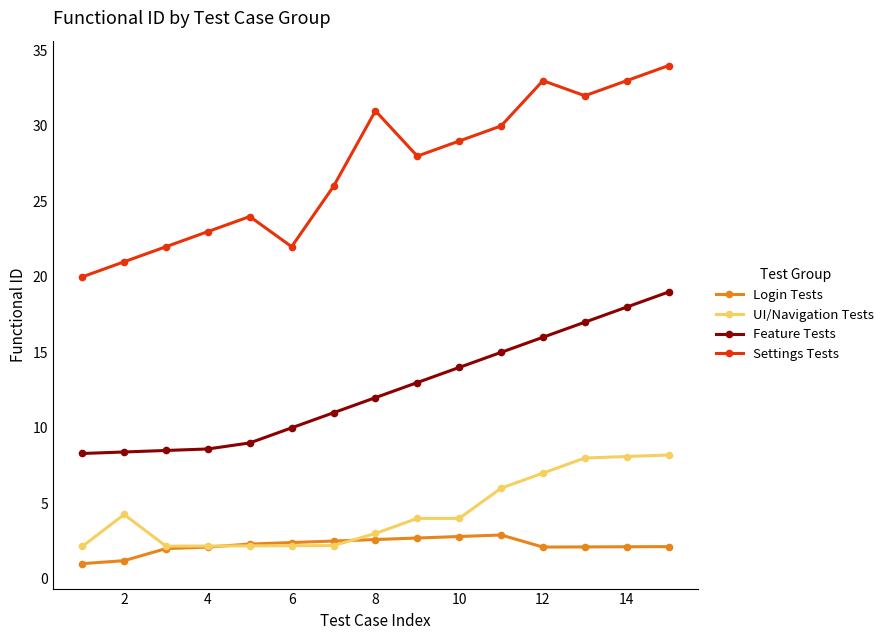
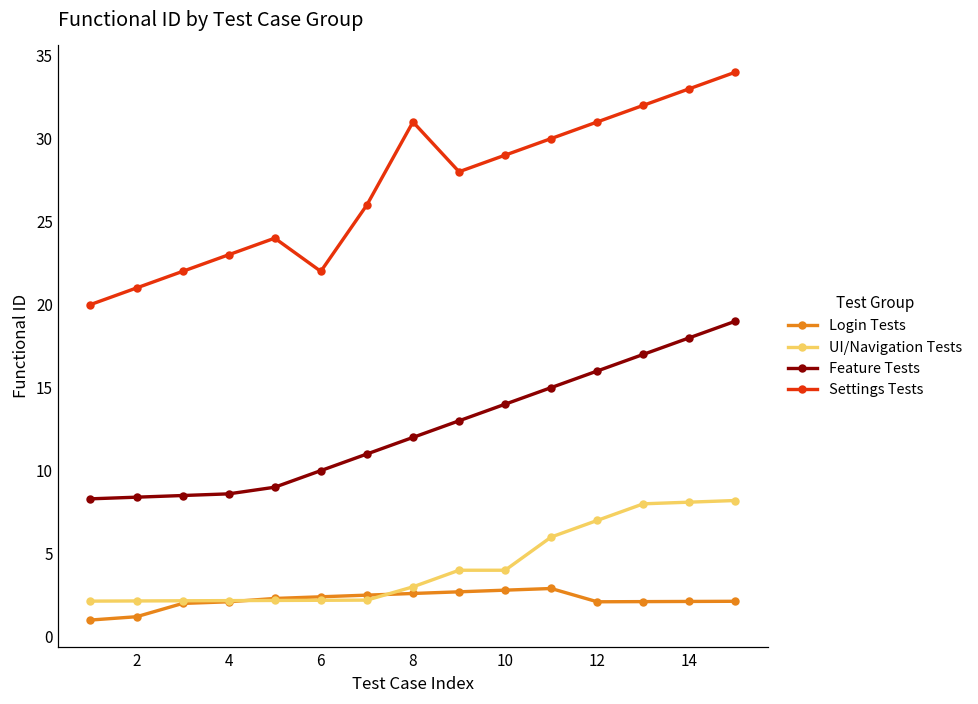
  {
    "Login Tests": {
      "2": 1.2,
      "6": 2.4,
      "8": 2.6,
      "10": 2.8,
      "12": 2.1,
      "14": 2.1
    },
    "UI/Navigation Tests": {
-     "2": 4.3,
+     "2": 2.2,
      "6": 2.2,
      "8": 3.0,
      "10": 4.0,
      "12": 7.0,
      "14": 8.1
    },
    "Feature Tests": {
      "2": 8.4,
      "4": 8.6,
      "6": 10.0,
      "8": 12.0,
      "10": 14.0,
      "12": 16.0,
      "14": 18.0
    },
    "Settings Tests": {
      "2": 21,
      "4": 23,
      "6": 22,
      "8": 31,
      "10": 29,
-     "12": 33,
+     "12": 31,
      "14": 33
    }
  }
